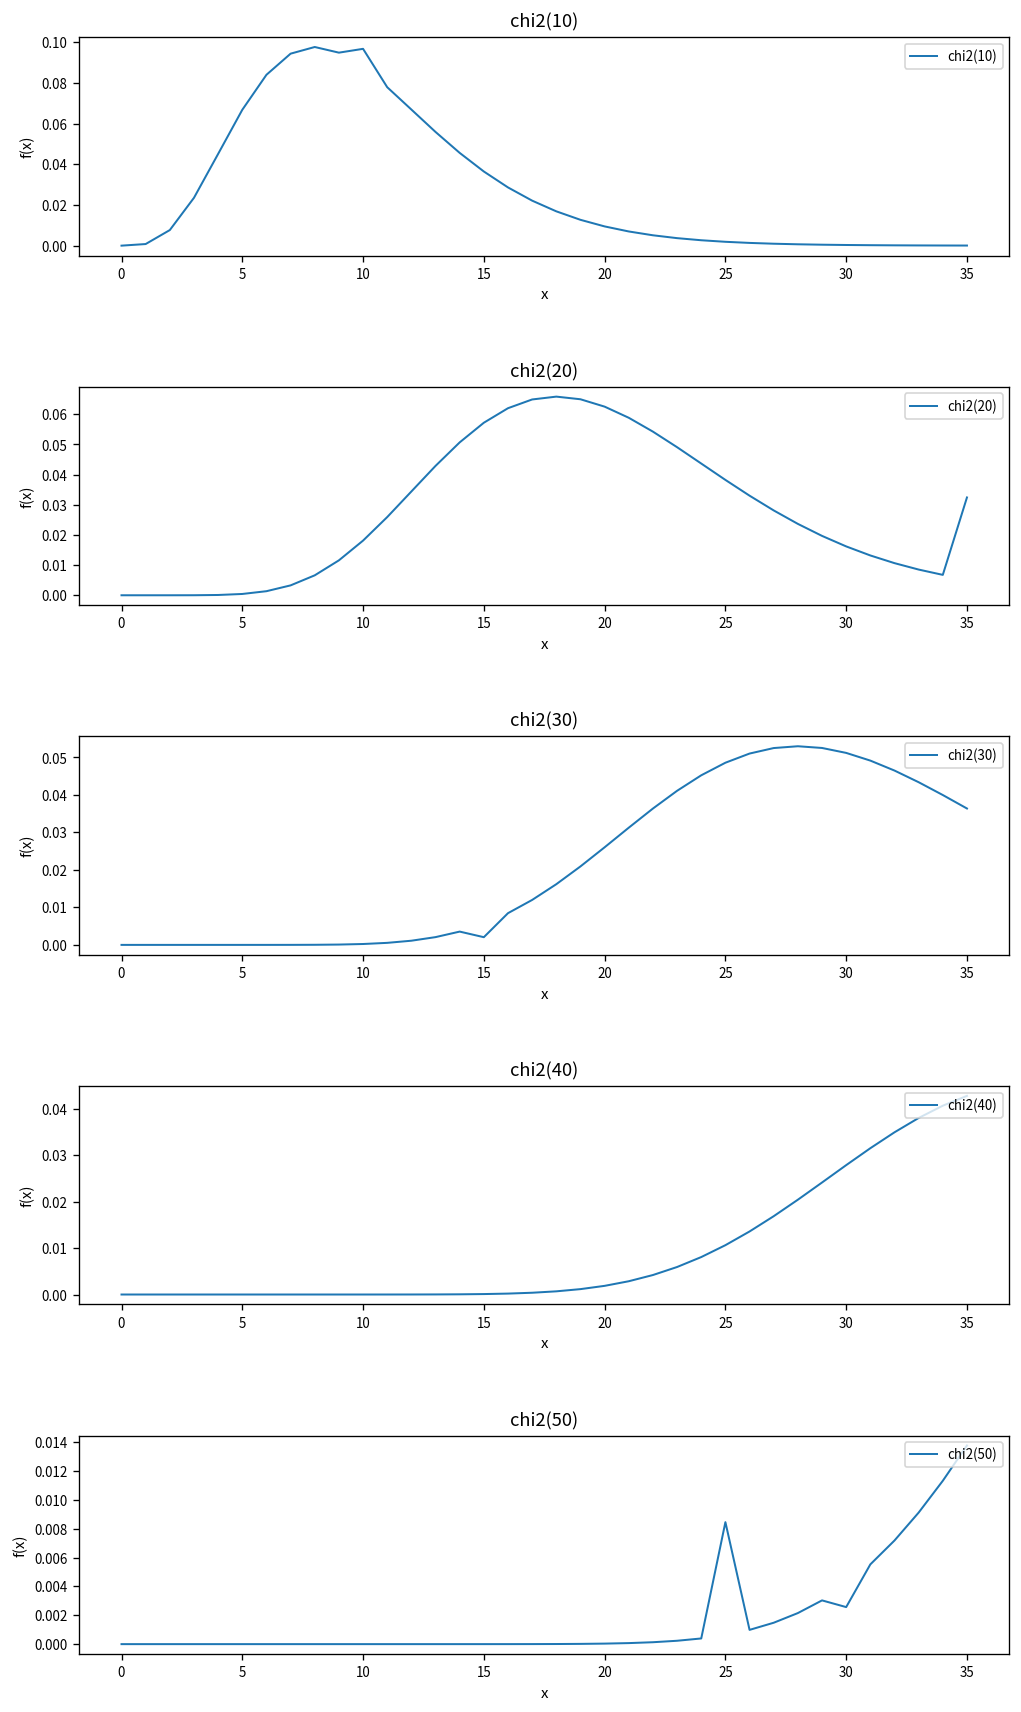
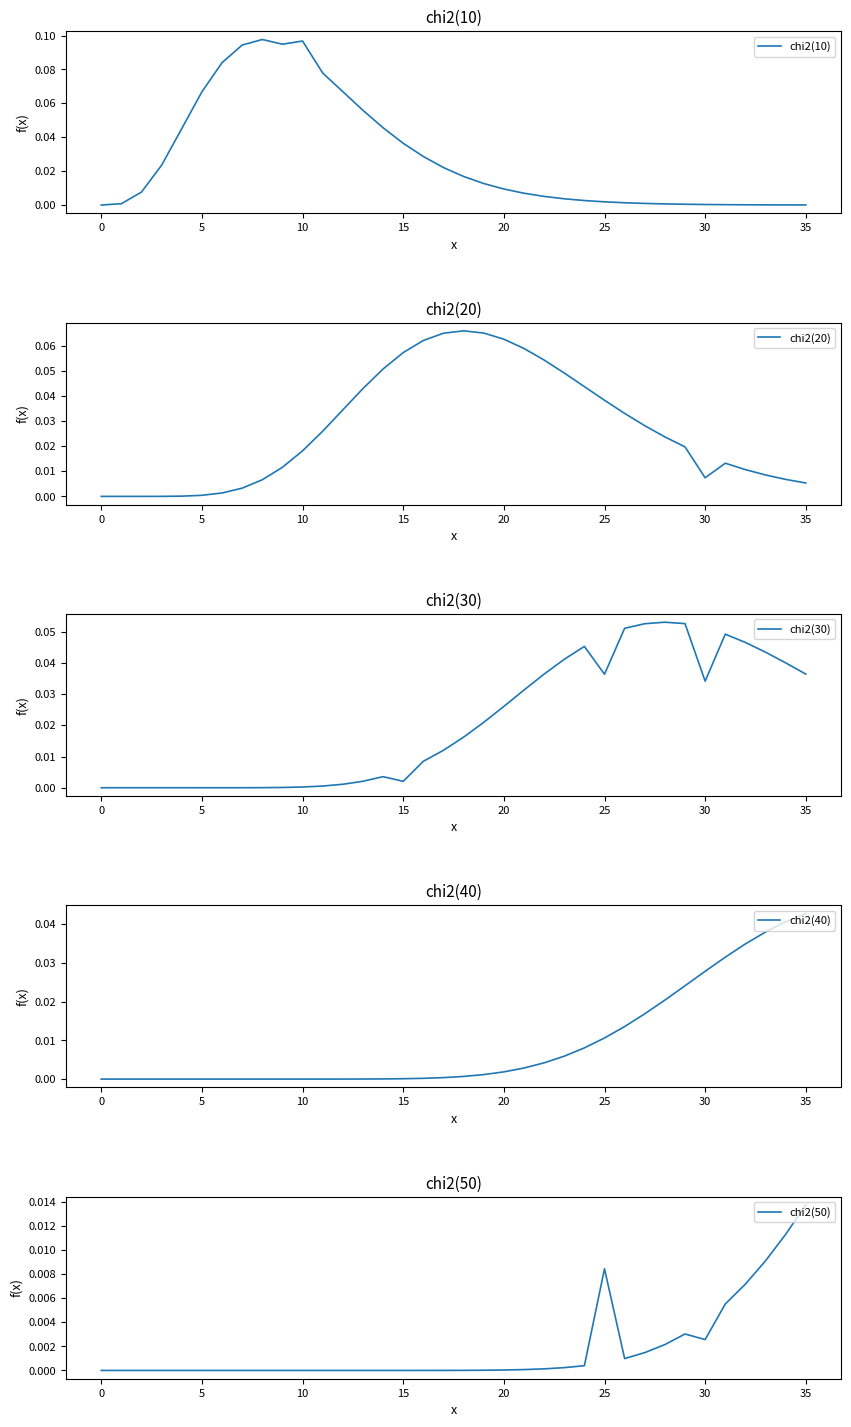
  {
    "chi2(10)": {
      "0": 0.000,
      "5": 0.067,
      "10": 0.097,
      "15": 0.036,
      "20": 0.009,
      "25": 0.002,
      "30": 0.000,
      "35": 0.000
    },
    "chi2(20)": {
      "0": 0.000,
      "5": 0.000,
      "10": 0.018,
      "15": 0.057,
      "20": 0.063,
      "25": 0.038,
-     "30": 0.016,
-     "35": 0.032
+     "30": 0.007,
+     "35": 0.005
    },
    "chi2(30)": {
      "0": 0.000,
      "5": 0.000,
      "10": 0.000,
      "15": 0.002,
      "20": 0.026,
-     "25": 0.049,
-     "30": 0.051,
+     "25": 0.036,
+     "30": 0.034,
      "35": 0.036
    },
    "chi2(40)": {
      "0": 0.000,
      "5": 0.000,
      "10": 0.000,
      "15": 0.000,
      "20": 0.002,
      "25": 0.011,
      "30": 0.028
    },
    "chi2(50)": {
      "0": 0.0000,
      "5": 0.0000,
      "10": 0.0000,
      "15": 0.0000,
      "20": 0.0000,
      "25": 0.0085,
      "30": 0.0026
    }
  }
